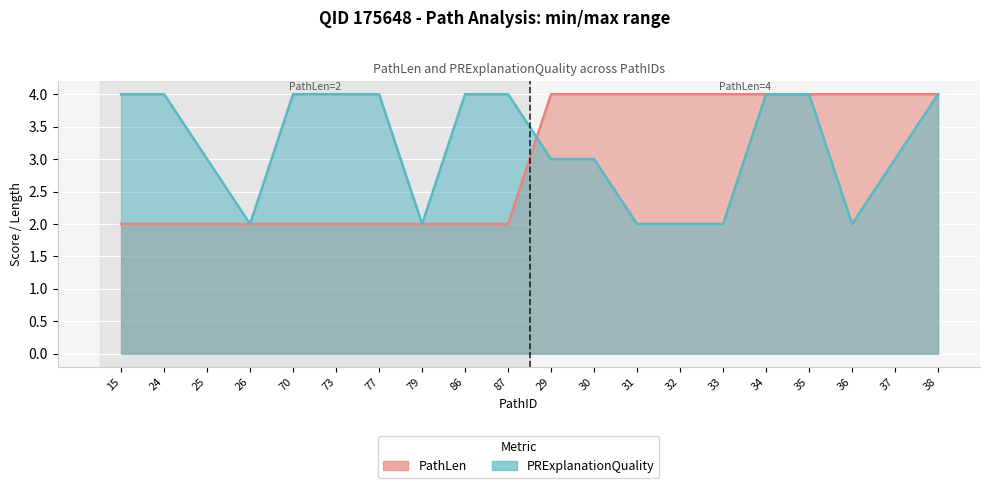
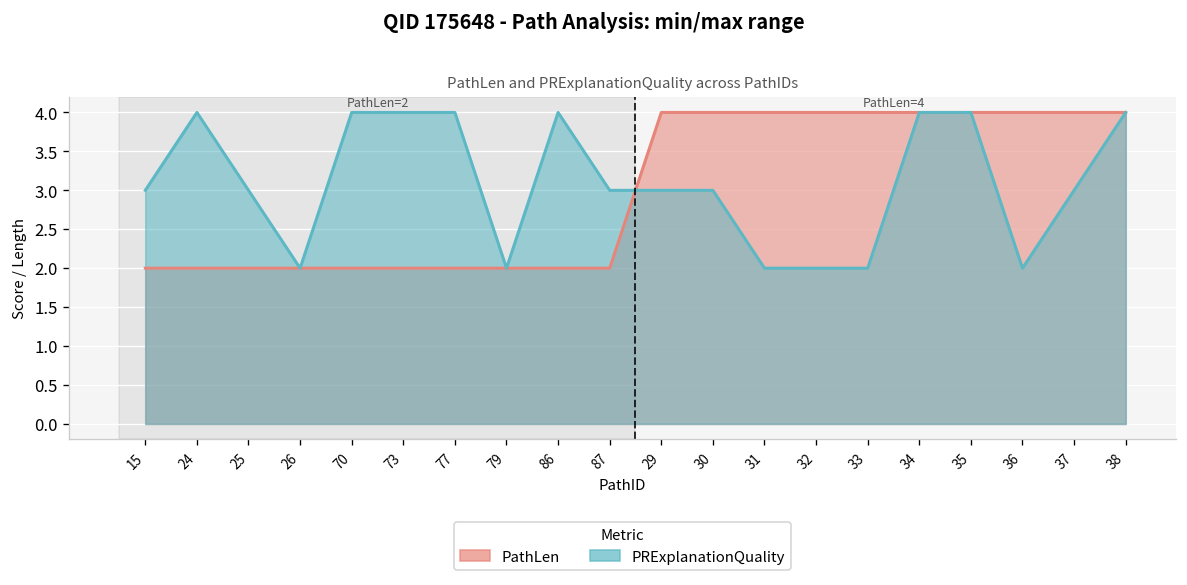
  {
    "PathLen": {
      "33": 4
    },
    "PRExplanationQuality": {
-     "15": 4,
+     "15": 3,
      "24": 4,
      "25": 3,
      "77": 4,
      "86": 4,
-     "87": 4,
+     "87": 3,
      "29": 3,
      "30": 3,
      "31": 2,
      "32": 2,
      "33": 2,
      "36": 2,
      "37": 3
    }
  }
